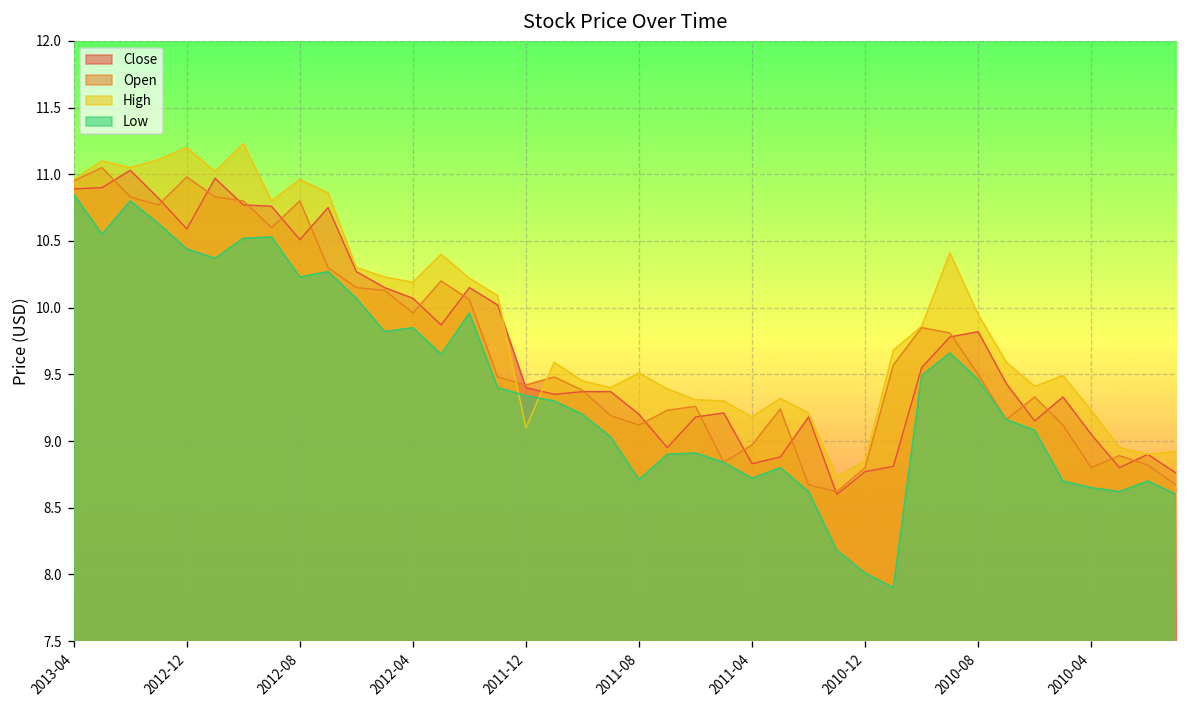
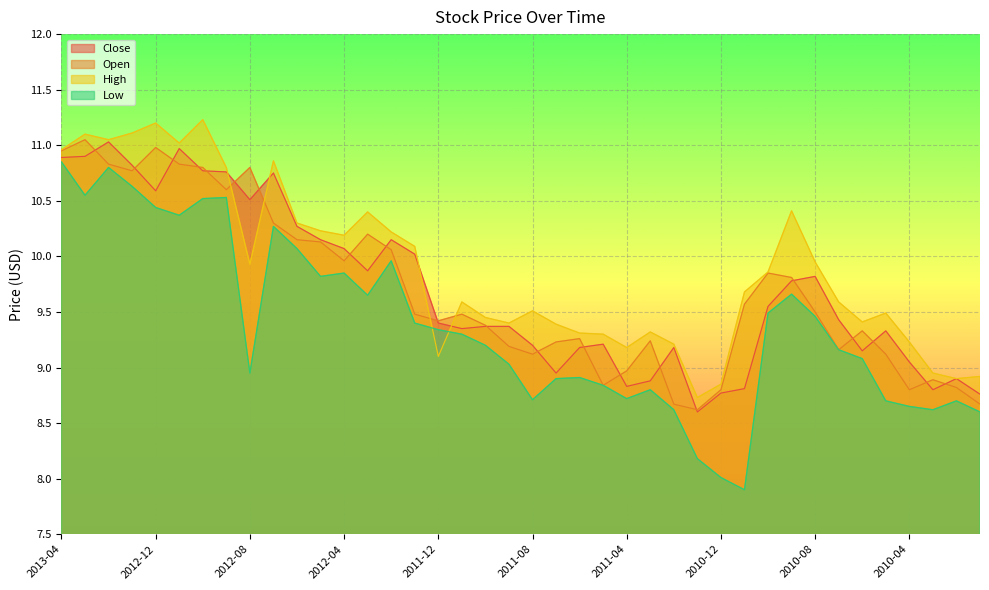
  {
    "High": {
      "2012-12": 11.20,
-     "2012-08": 10.96,
+     "2012-08": 9.93,
      "2012-04": 10.19,
      "2011-12": 9.10,
      "2011-08": 9.51,
      "2011-04": 9.18,
      "2010-12": 8.85,
      "2010-08": 9.95,
      "2010-04": 9.23
    },
    "Low": {
      "2013-04": 10.85,
      "2012-12": 10.44,
-     "2012-08": 10.23,
+     "2012-08": 8.95,
      "2012-04": 9.85,
      "2011-12": 9.34,
      "2011-08": 8.71,
      "2011-04": 8.72,
      "2010-12": 8.01,
      "2010-08": 9.46,
      "2010-04": 8.65
    }
  }
